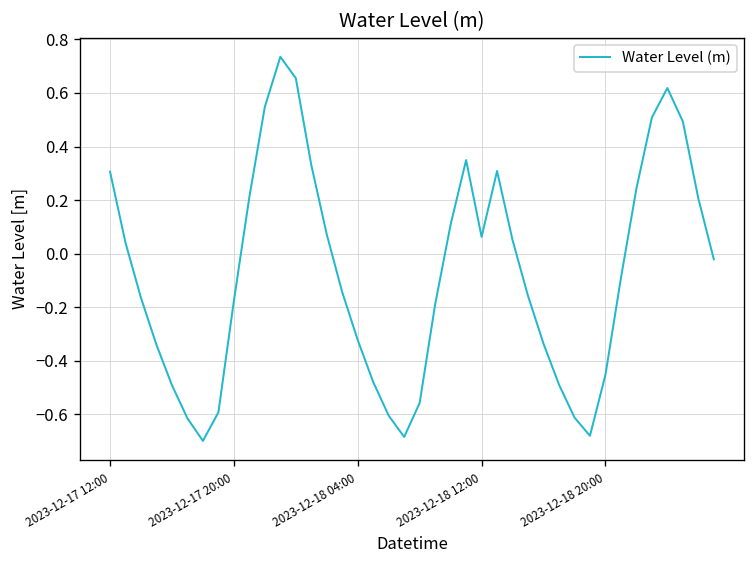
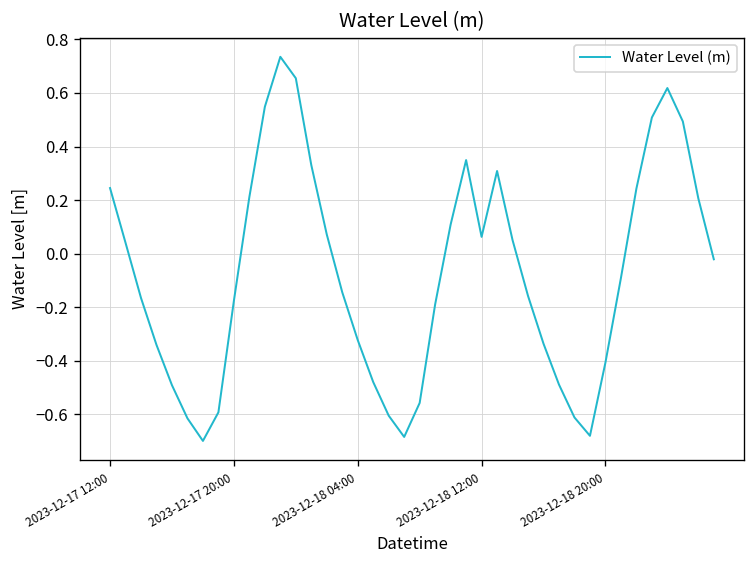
  {
-   "2023-12-17 12:00": 0.31,
+   "2023-12-17 12:00": 0.24,
    "2023-12-17 20:00": -0.18,
    "2023-12-18 04:00": -0.32,
    "2023-12-18 12:00": 0.06,
-   "2023-12-18 20:00": -0.45
+   "2023-12-18 20:00": -0.41
  }
